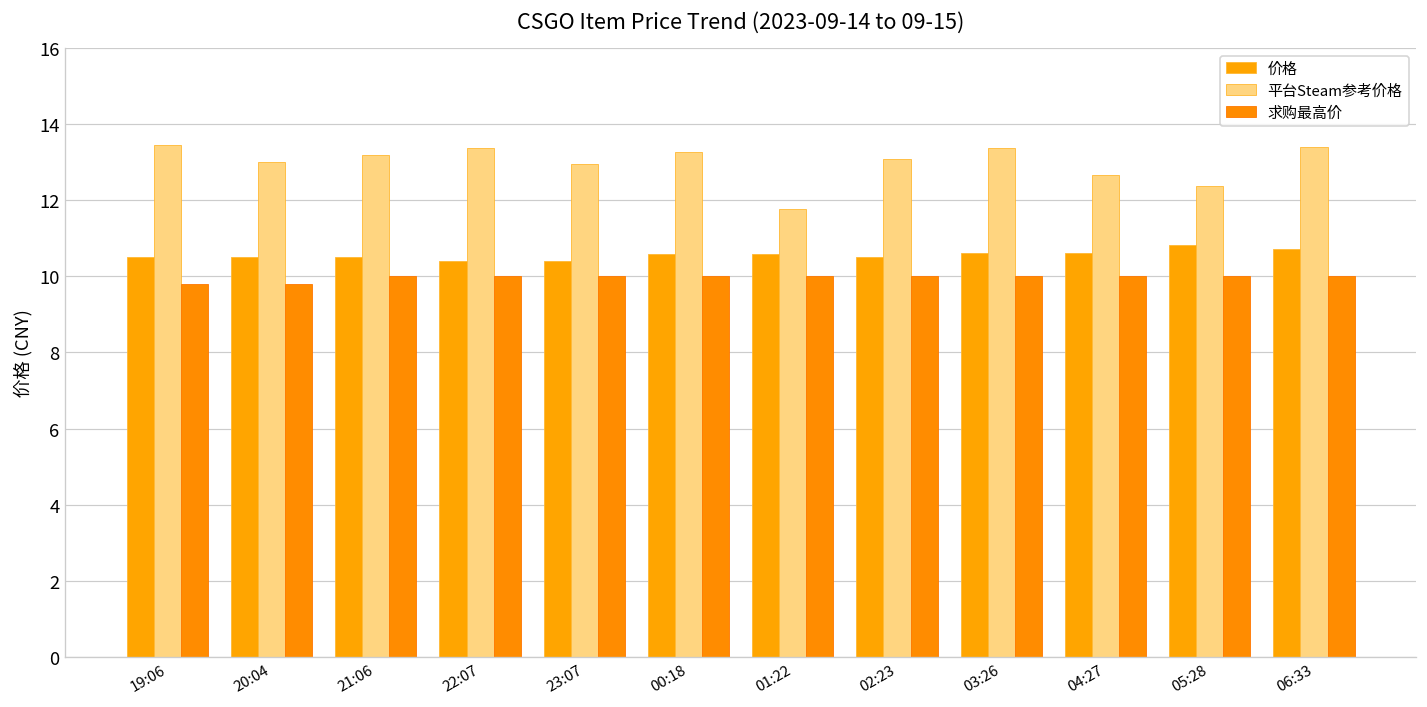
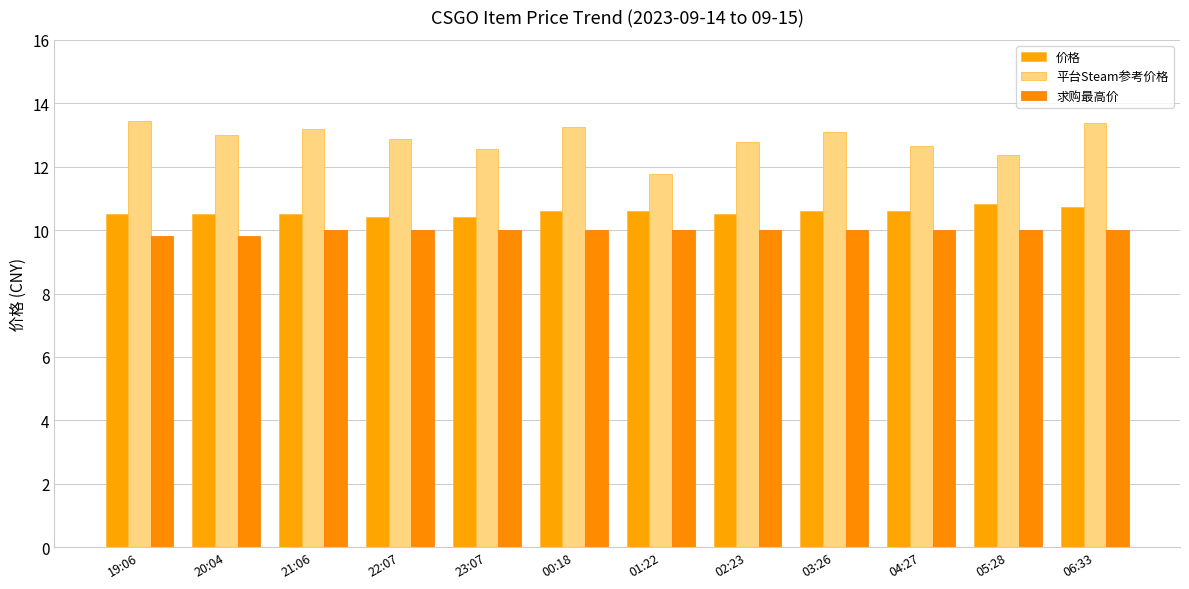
  {
    "平台Steam参考价格": {
      "19:06": 13.5,
      "20:04": 13.0,
      "21:06": 13.2,
-     "22:07": 13.4,
-     "23:07": 12.9,
+     "22:07": 12.9,
+     "23:07": 12.6,
      "00:18": 13.3,
      "01:22": 11.8,
-     "02:23": 13.1,
-     "03:26": 13.4,
+     "02:23": 12.8,
+     "03:26": 13.1,
      "04:27": 12.7,
      "05:28": 12.4,
      "06:33": 13.4
    }
  }
